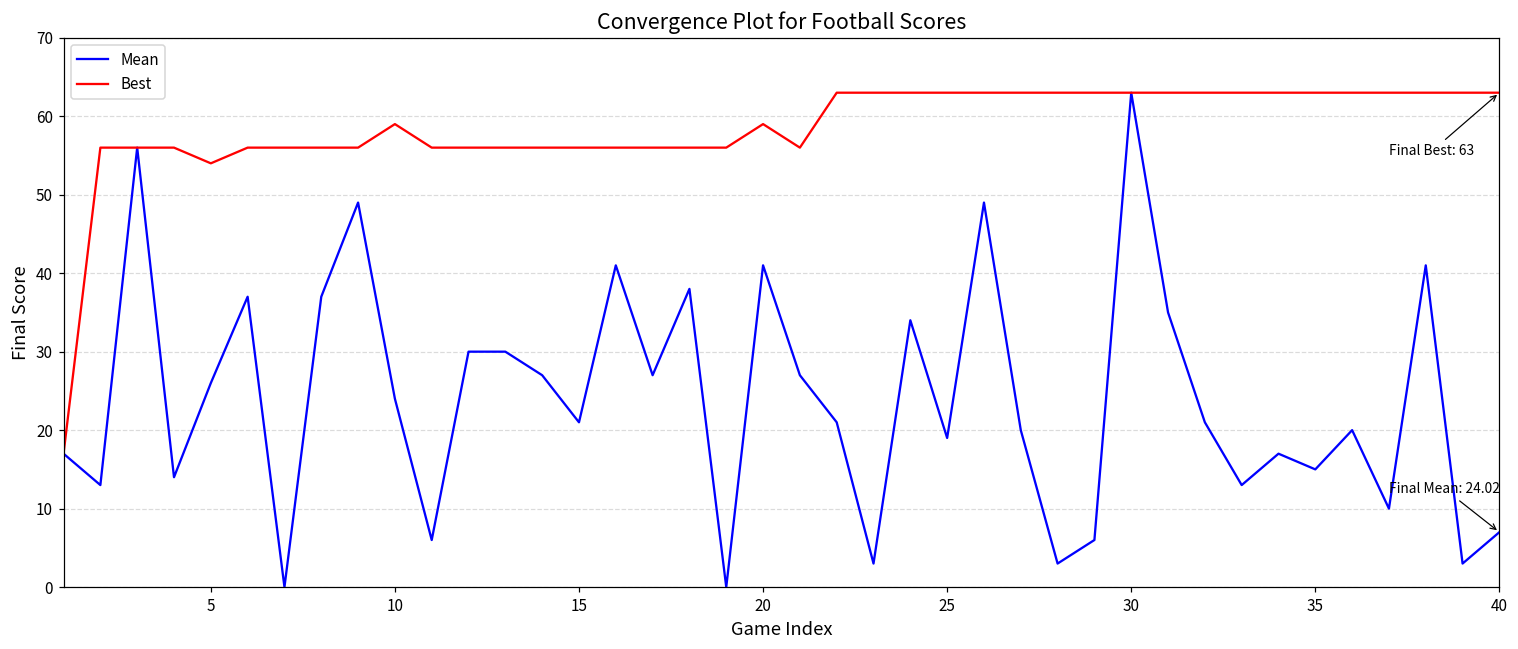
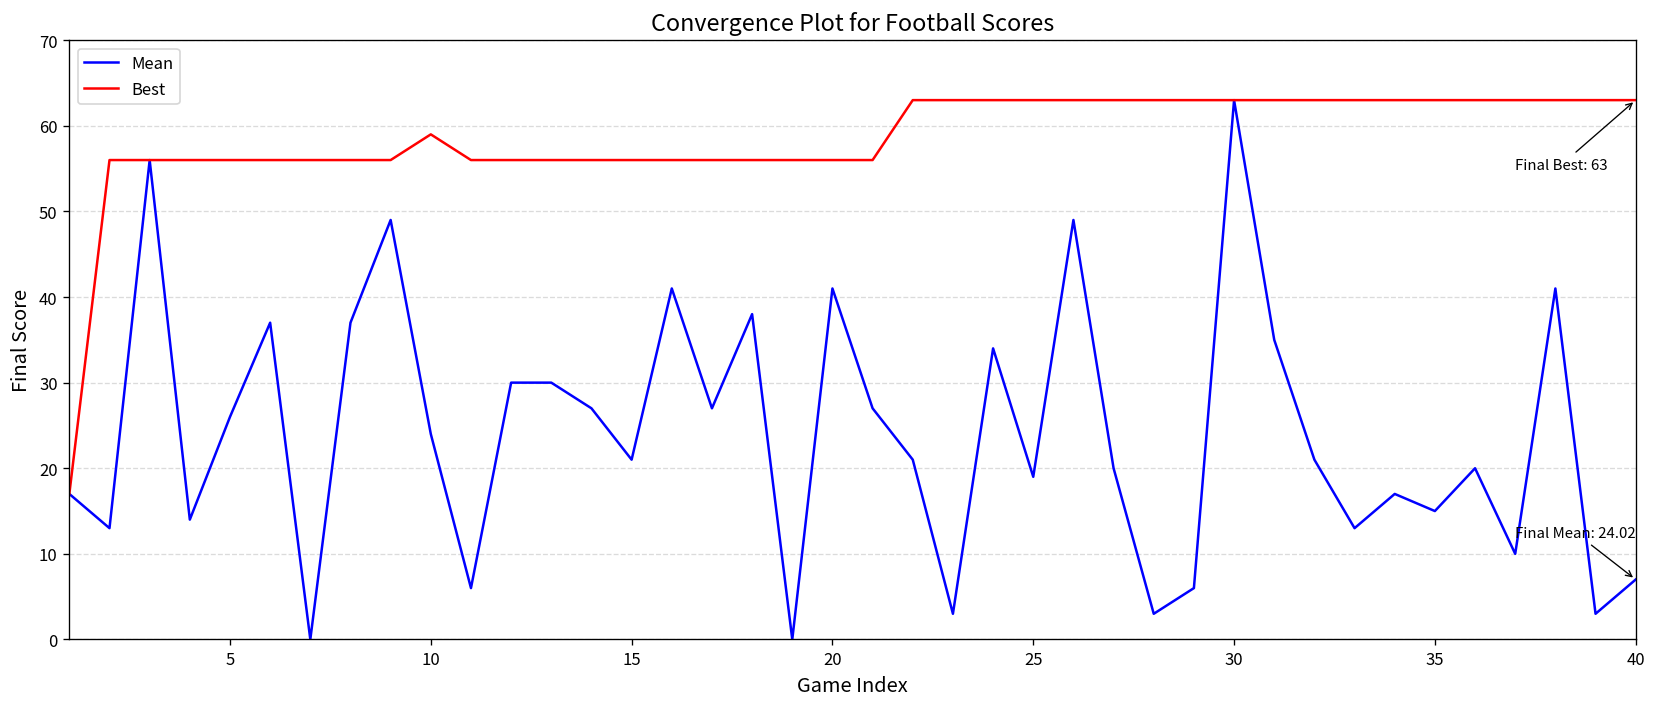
  {
    "Mean": {
      "5": 26,
      "10": 24,
      "15": 21,
      "20": 41,
      "25": 19,
      "35": 15,
      "40": 7
    },
    "Best": {
-     "5": 54,
+     "5": 56,
      "10": 59,
      "15": 56,
-     "20": 59,
+     "20": 56,
      "25": 63,
      "35": 63,
      "40": 63
    }
  }
